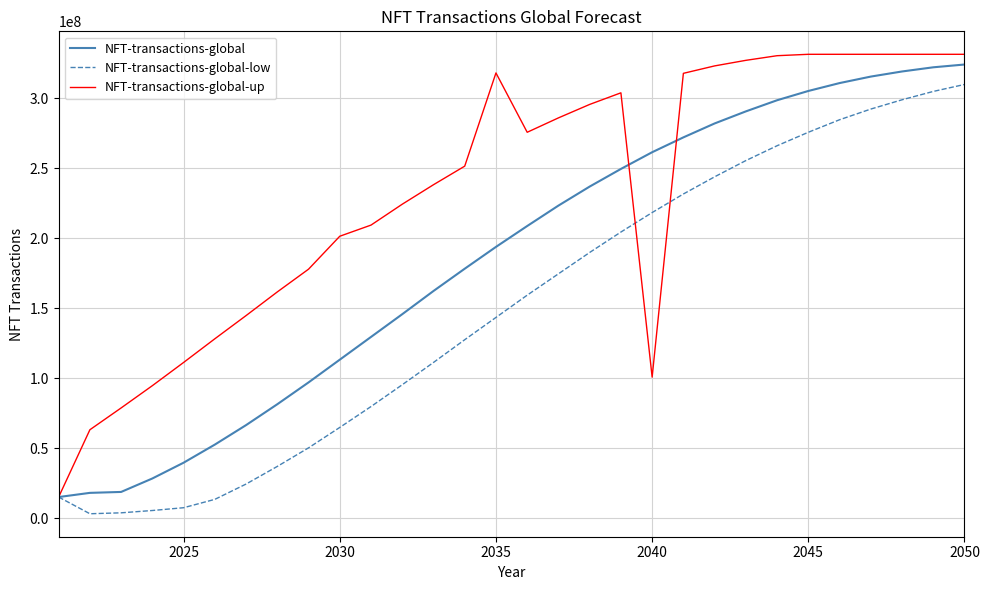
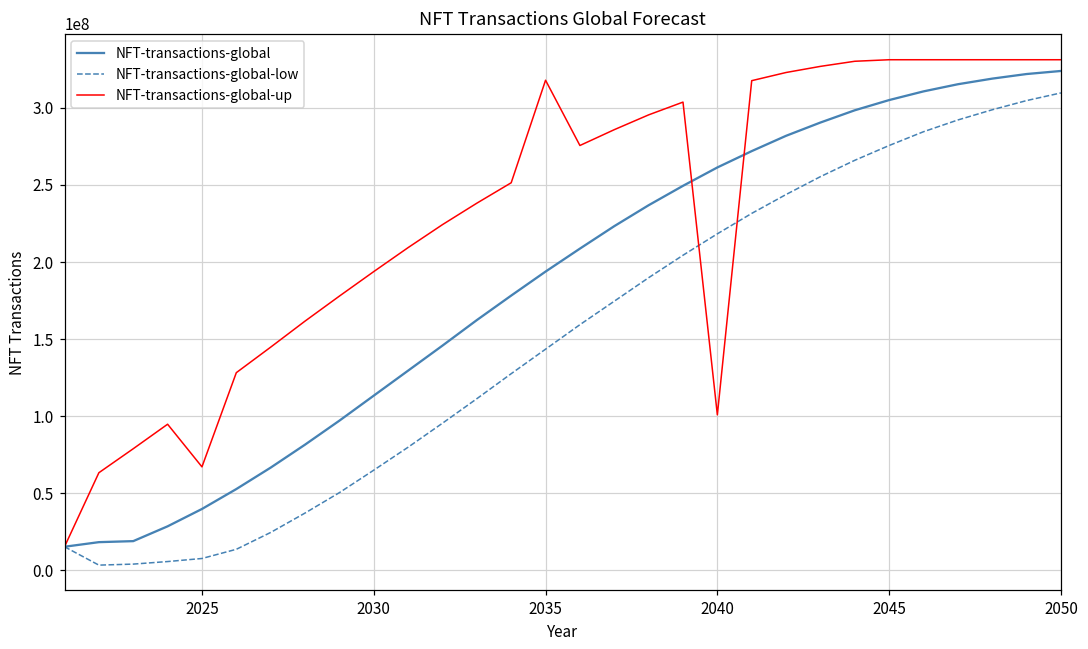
  {
    "NFT-transactions-global-up": {
-     "2025": 111000000,
-     "2030": 201000000,
+     "2025": 67000000,
+     "2030": 194000000,
      "2035": 318000000,
      "2040": 101000000,
      "2045": 331000000,
      "2050": 331000000
    }
  }
